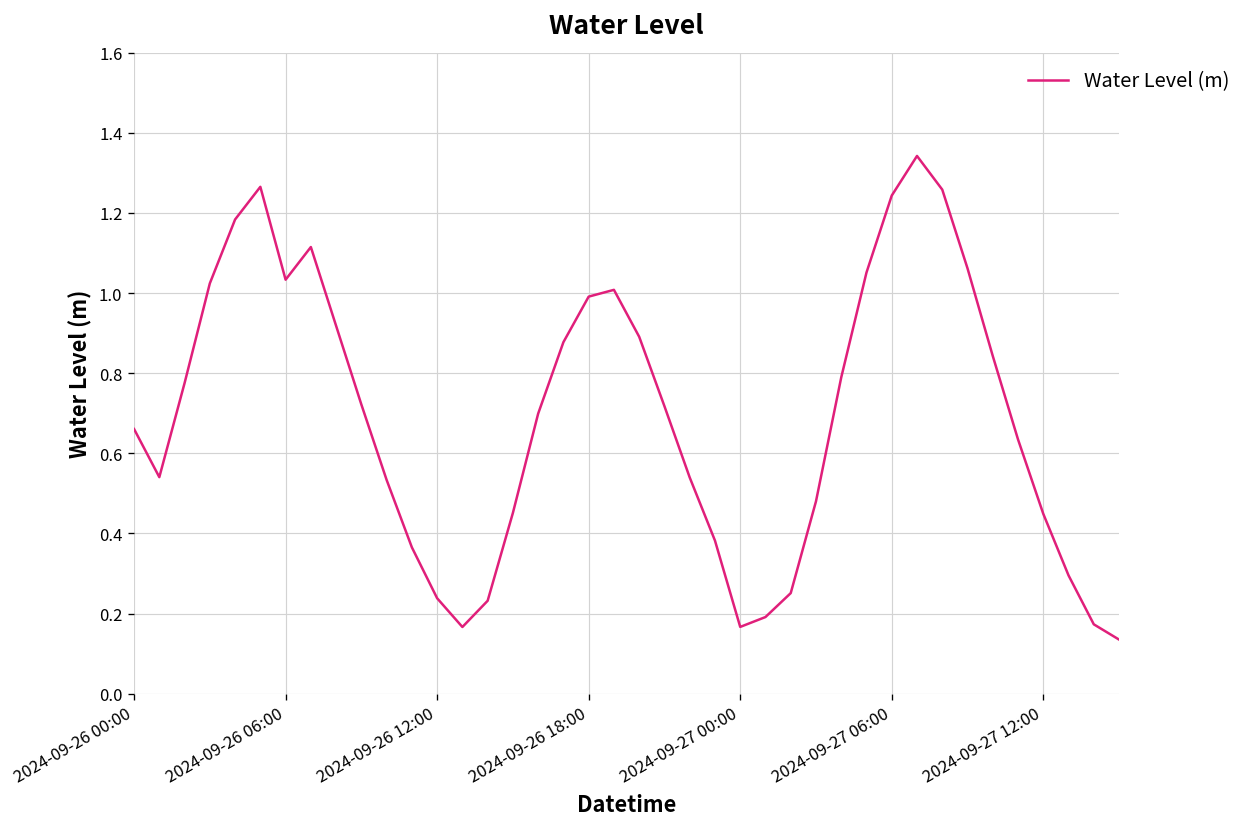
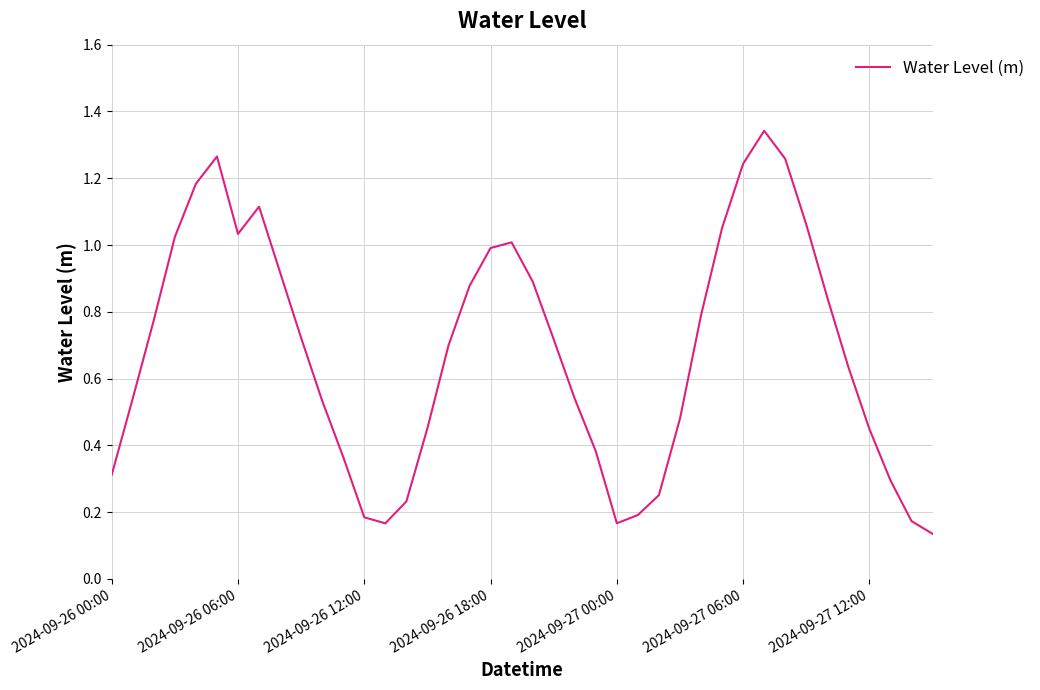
  {
-   "2024-09-26 00:00": 0.66,
+   "2024-09-26 00:00": 0.31,
    "2024-09-26 06:00": 1.03,
-   "2024-09-26 12:00": 0.24,
+   "2024-09-26 12:00": 0.18,
    "2024-09-26 18:00": 0.99,
    "2024-09-27 00:00": 0.17,
    "2024-09-27 06:00": 1.24,
    "2024-09-27 12:00": 0.45
  }
